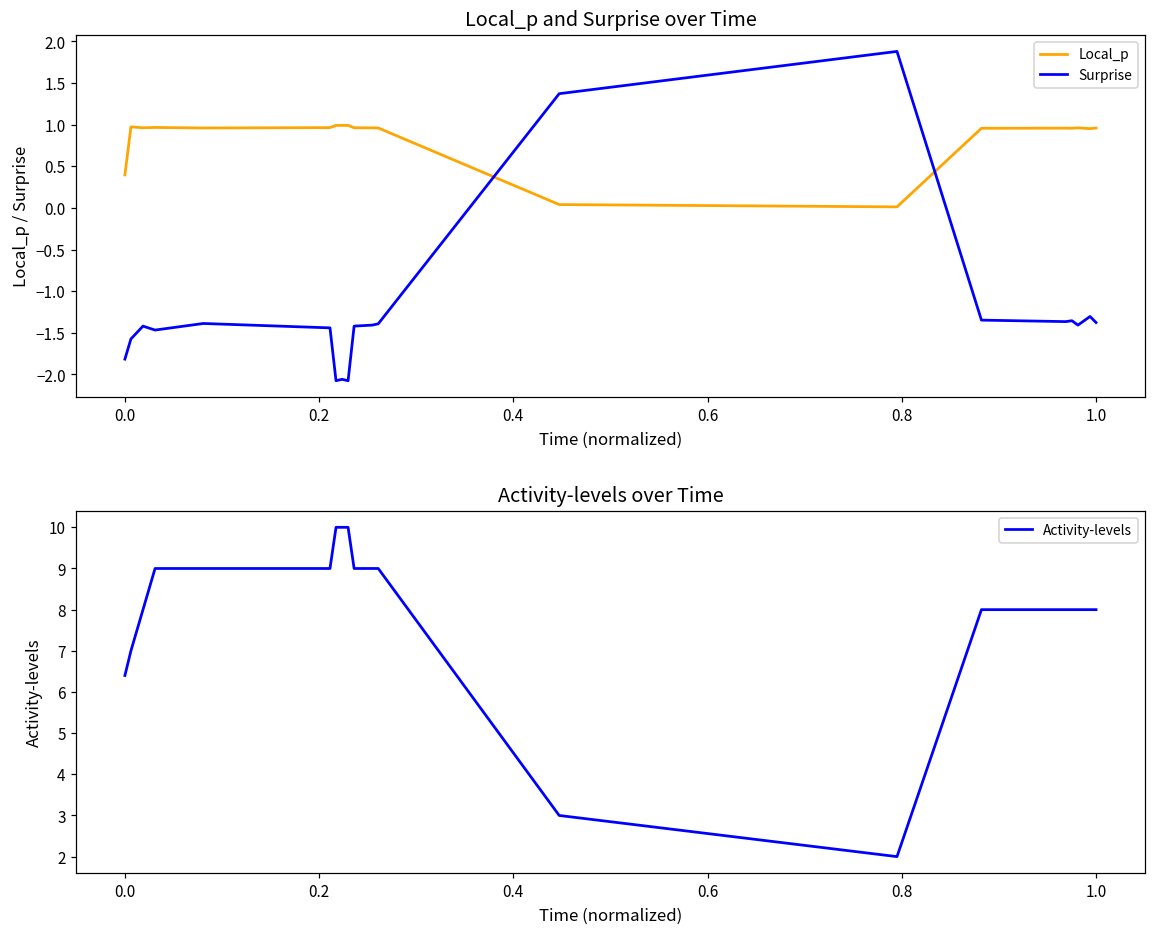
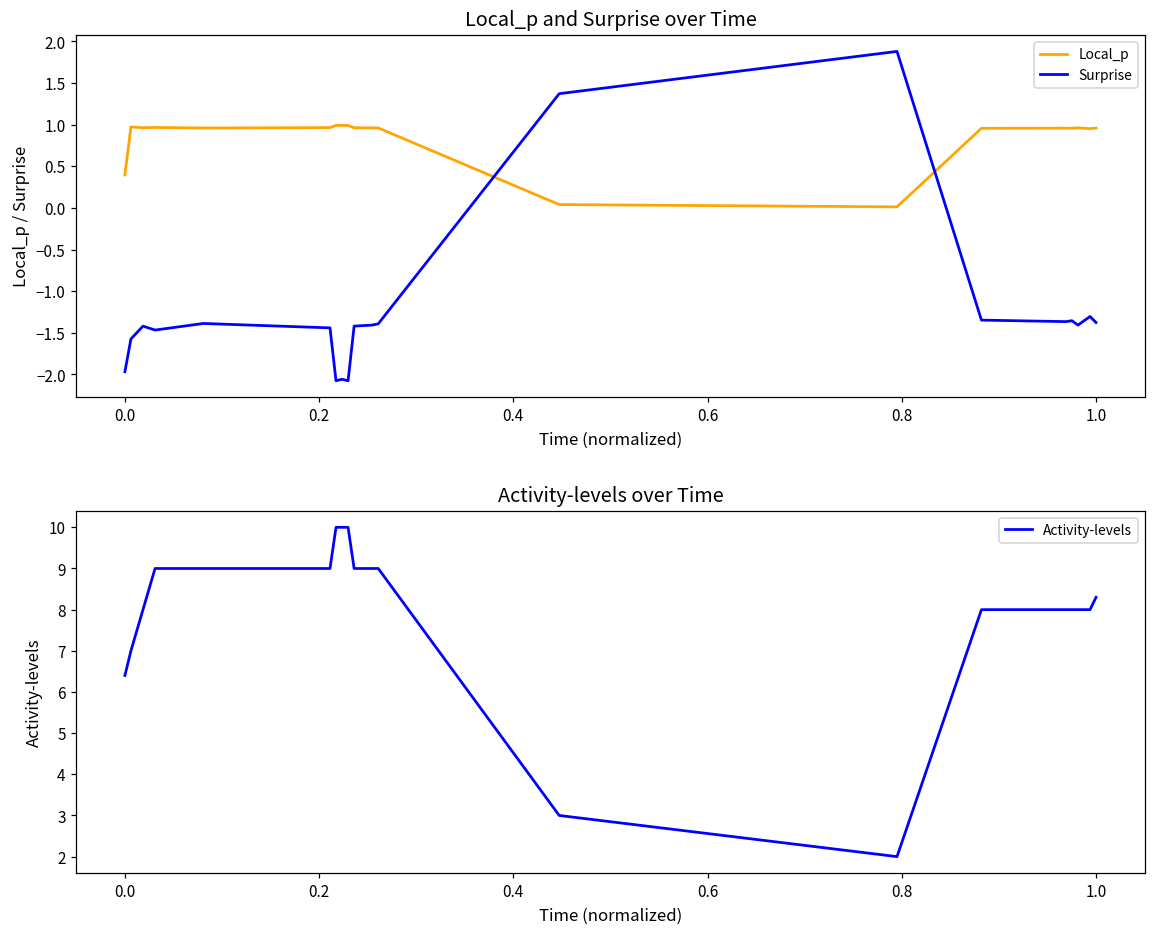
  {
    "Local_p and Surprise over Time": {
      "Local_p": {
        "0.0": 0.4,
        "1.0": 1.0
      },
      "Surprise": {
-       "0.0": -1.8,
+       "0.0": -2.0,
        "1.0": -1.4
      }
    },
    "Activity-levels over Time": {
      "0.0": 6.4,
-     "1.0": 8.0
+     "1.0": 8.3
    }
  }
